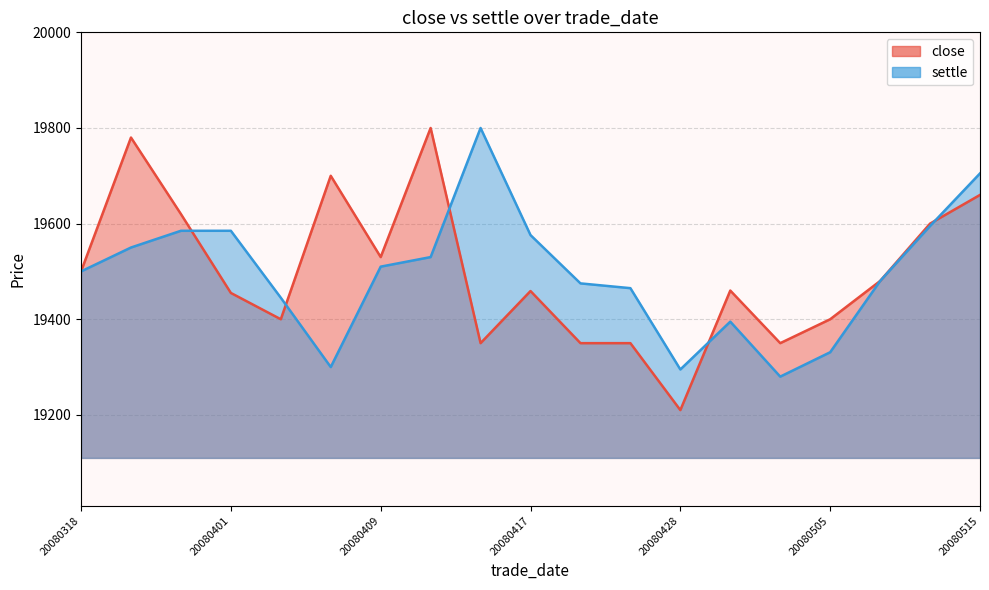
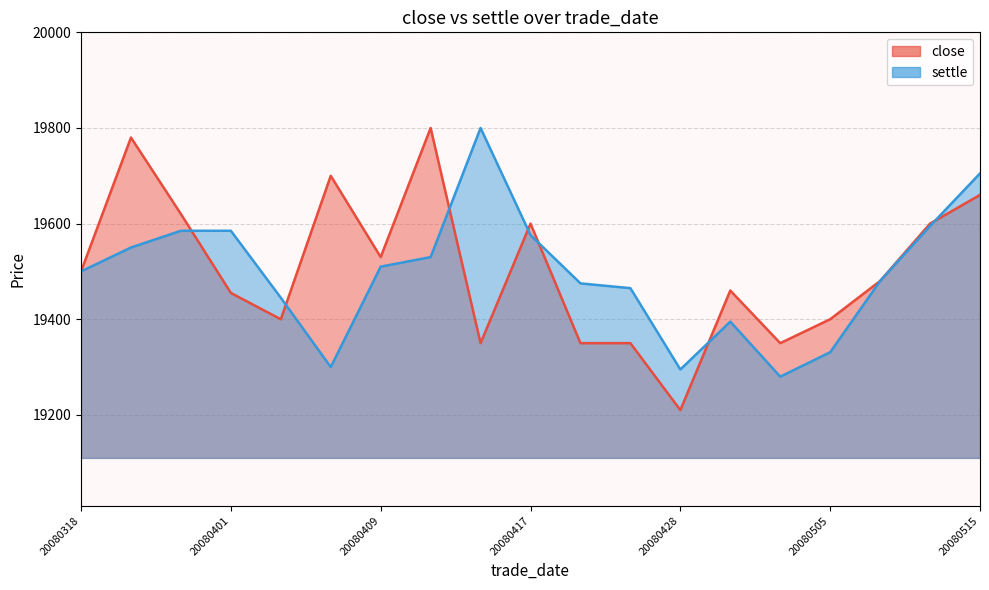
  {
    "close": {
      "20080401": 19460,
      "20080409": 19530,
-     "20080417": 19460,
+     "20080417": 19600,
      "20080428": 19210,
      "20080505": 19400,
      "20080515": 19660
    },
    "settle": {
      "20080401": 19590,
      "20080409": 19510,
      "20080417": 19580,
      "20080428": 19300,
      "20080505": 19330,
      "20080515": 19710
    }
  }
